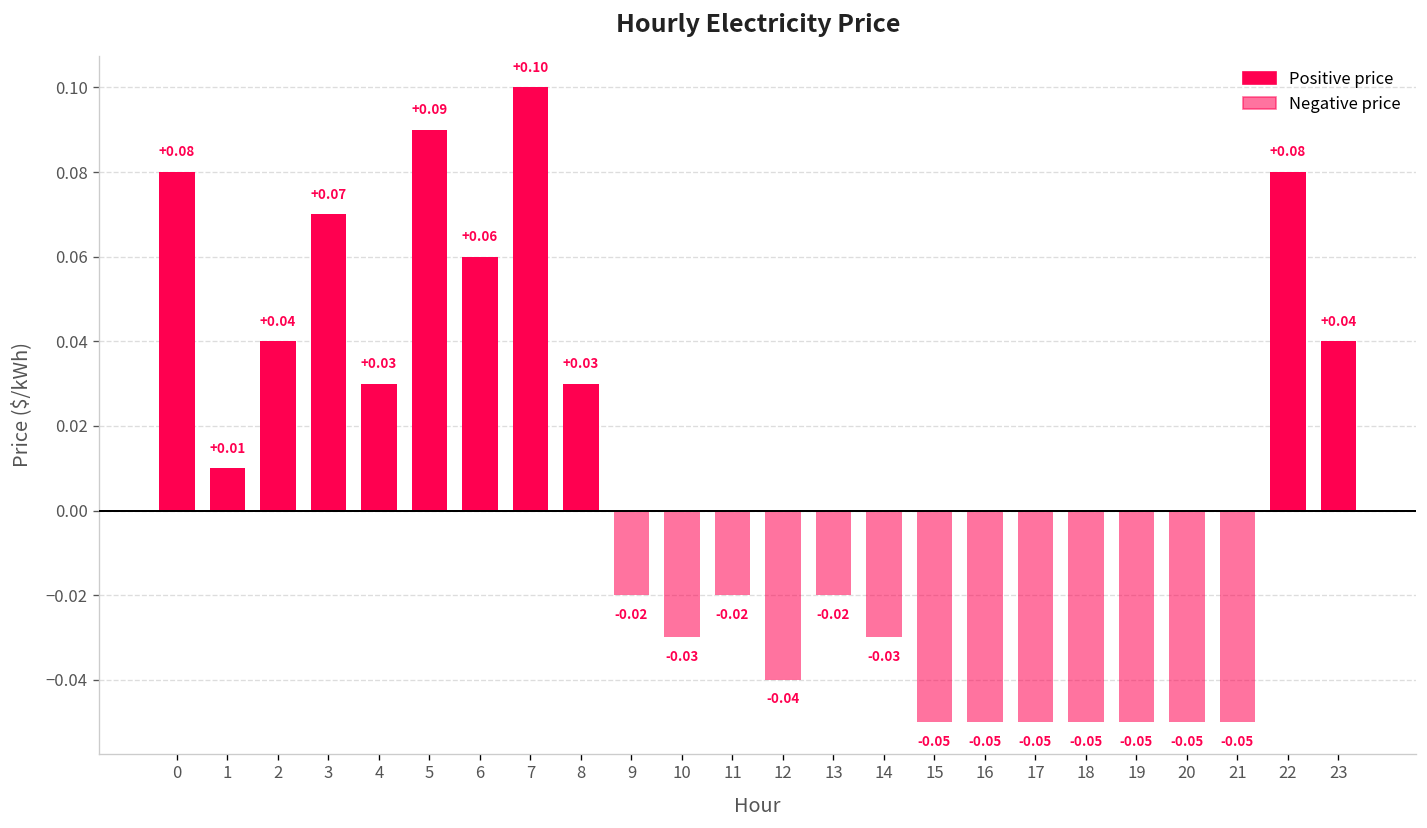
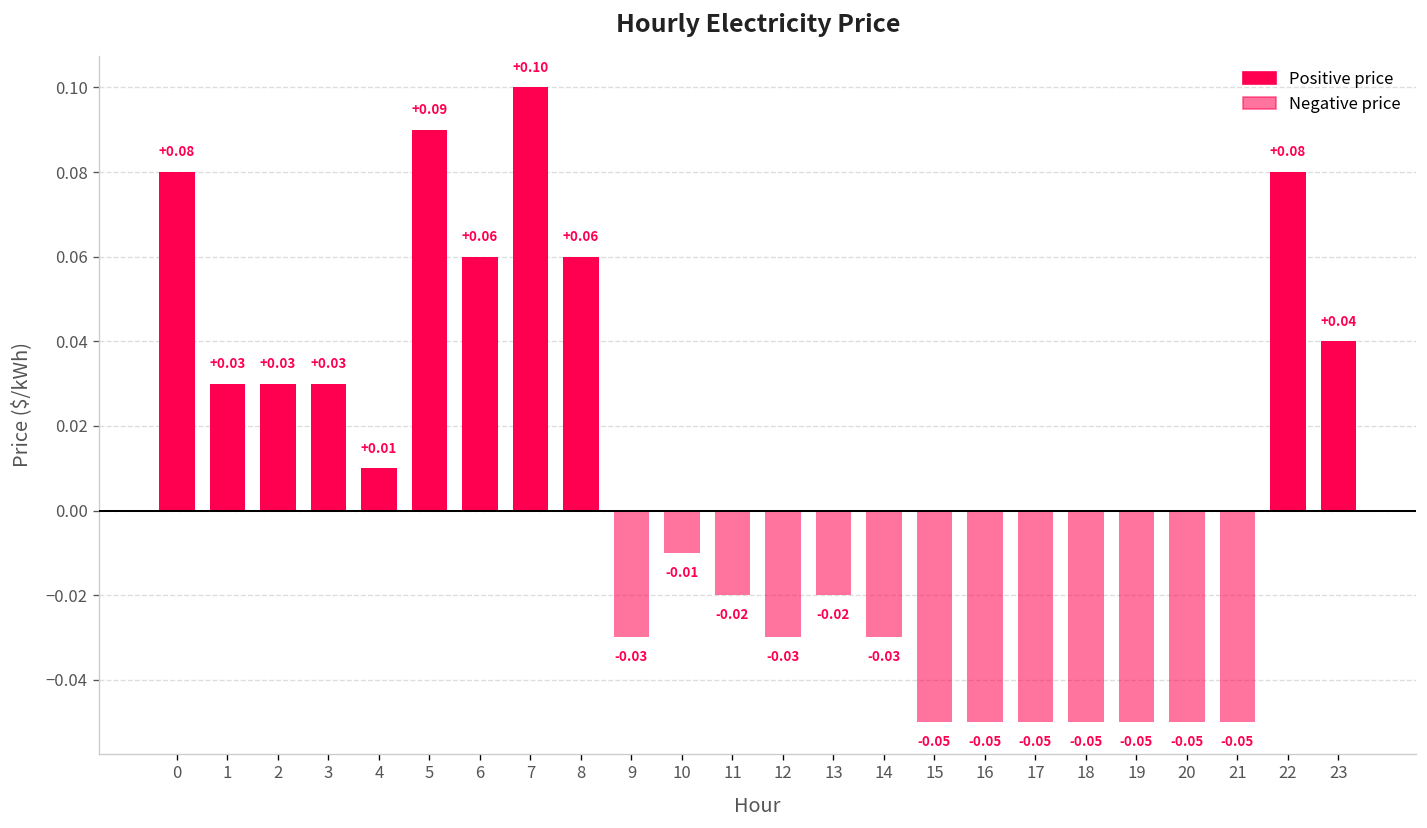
  {
    "0": "+0.08",
-   "1": "+0.01",
-   "2": "+0.04",
-   "3": "+0.07",
-   "4": "+0.03",
+   "1": "+0.03",
+   "2": "+0.03",
+   "3": "+0.03",
+   "4": "+0.01",
    "5": "+0.09",
    "6": "+0.06",
    "7": "+0.10",
-   "8": "+0.03",
-   "9": "-0.02",
-   "10": "-0.03",
+   "8": "+0.06",
+   "9": "-0.03",
+   "10": "-0.01",
    "11": "-0.02",
-   "12": "-0.04",
+   "12": "-0.03",
    "13": "-0.02",
    "14": "-0.03",
    "15": "-0.05",
    "16": "-0.05",
    "17": "-0.05",
    "18": "-0.05",
    "19": "-0.05",
    "20": "-0.05",
    "21": "-0.05",
    "22": "+0.08",
    "23": "+0.04"
  }
